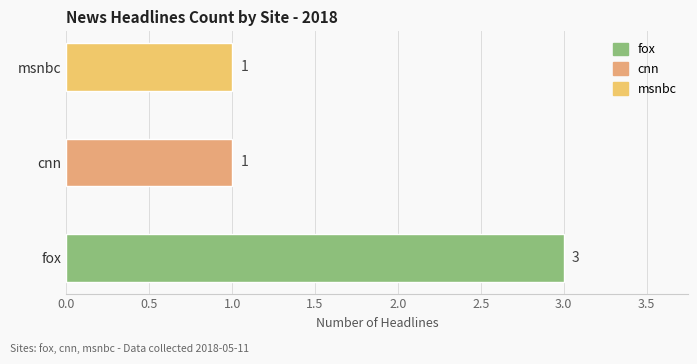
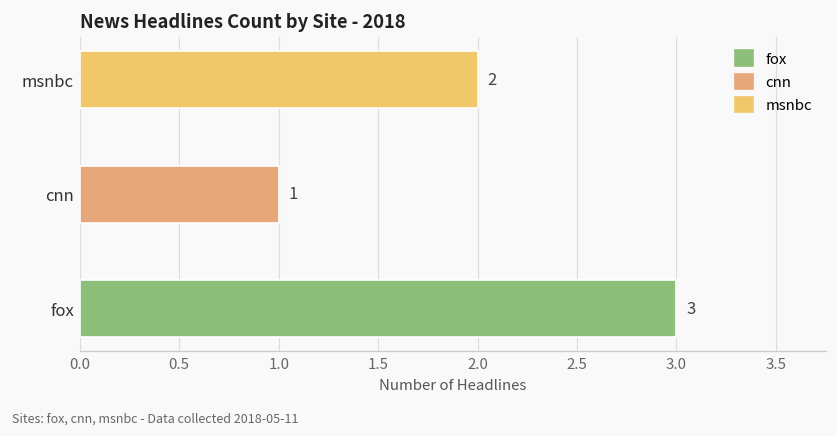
  {
-   "msnbc": 1,
+   "msnbc": 2,
    "cnn": 1,
    "fox": 3
  }
